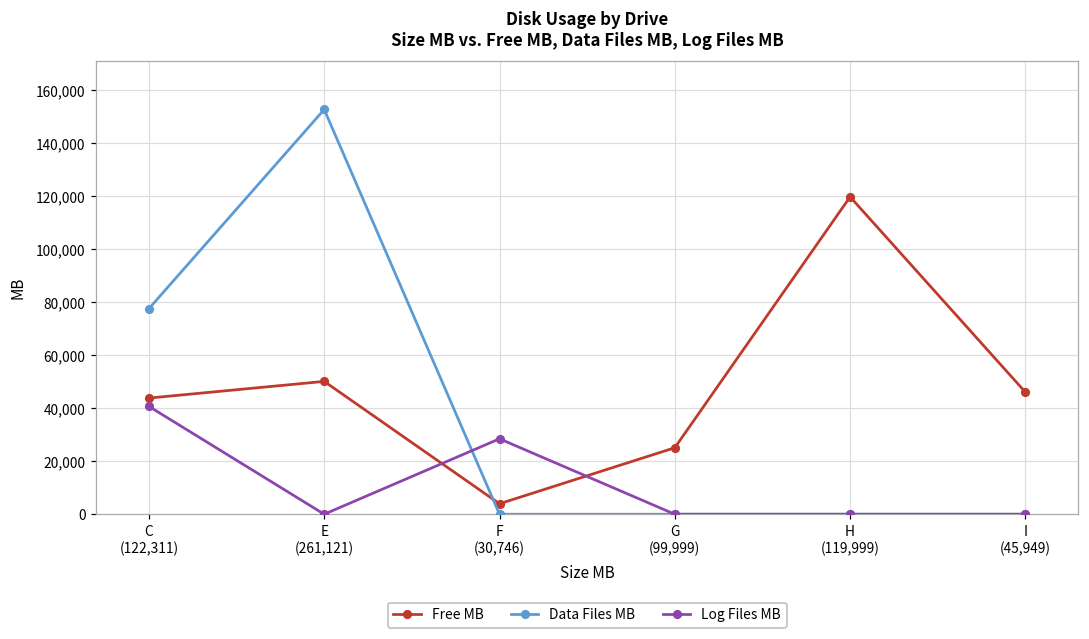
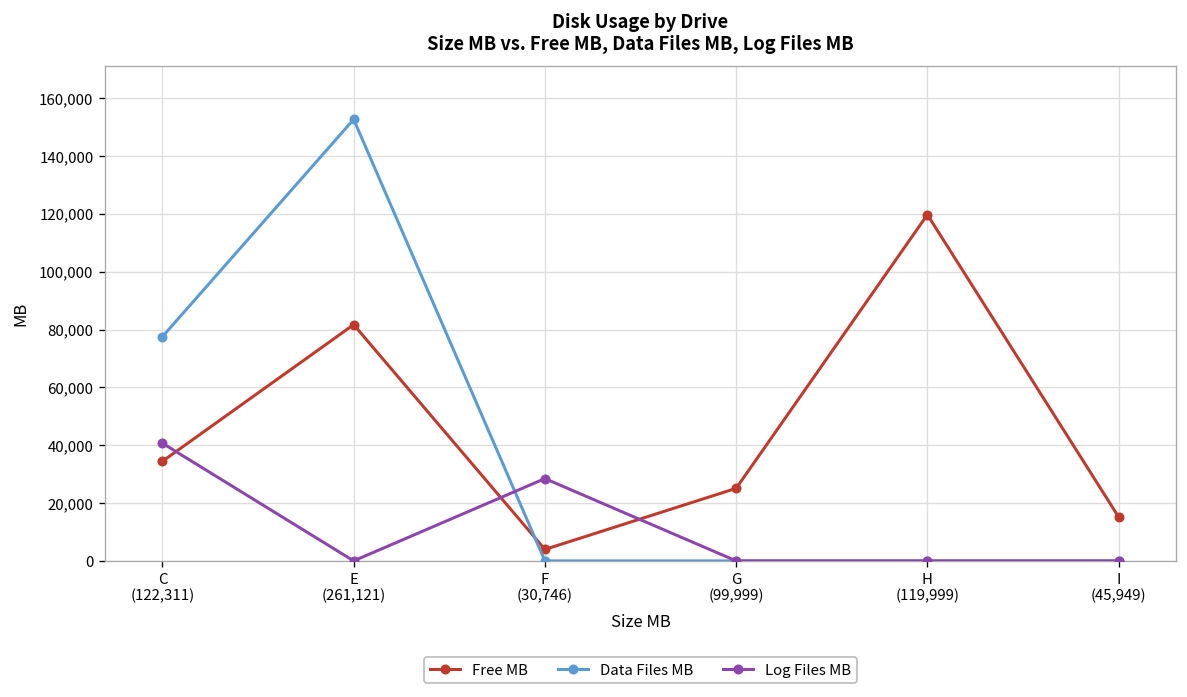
  {
    "Free MB": {
-     "C (122,311)": "44,000",
-     "E (261,121)": "50,000",
+     "C (122,311)": "34,000",
+     "E (261,121)": "82,000",
      "F (30,746)": "4,000",
      "G (99,999)": "25,000",
      "H (119,999)": "120,000",
-     "I (45,949)": "46,000"
+     "I (45,949)": "15,000"
    },
    "Data Files MB": {
      "C (122,311)": "78,000",
      "E (261,121)": "153,000",
      "F (30,746)": "0"
    },
    "Log Files MB": {
      "C (122,311)": "41,000",
      "E (261,121)": "0",
      "F (30,746)": "28,000"
    }
  }
